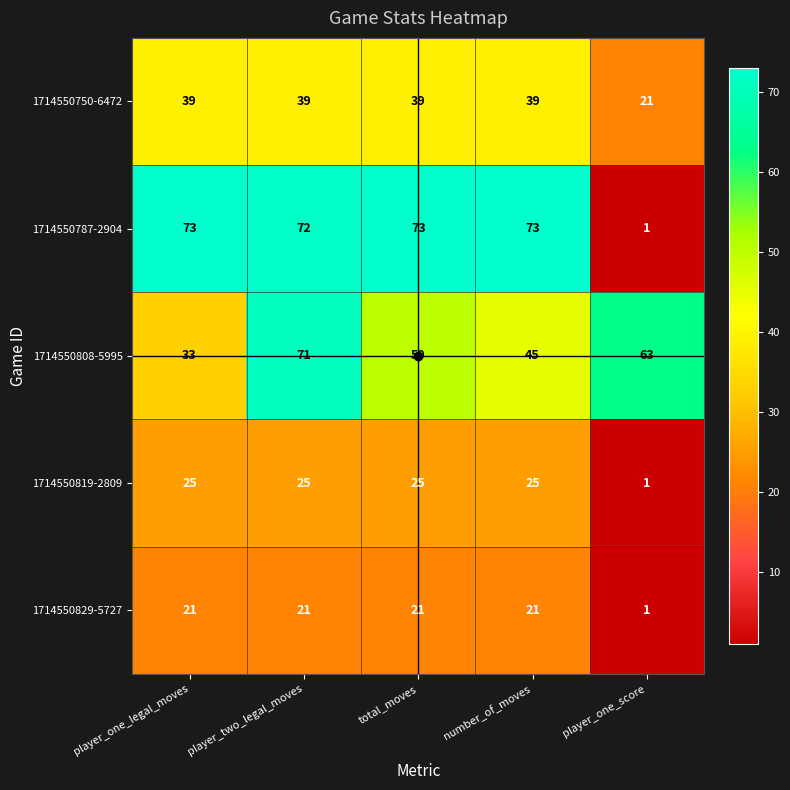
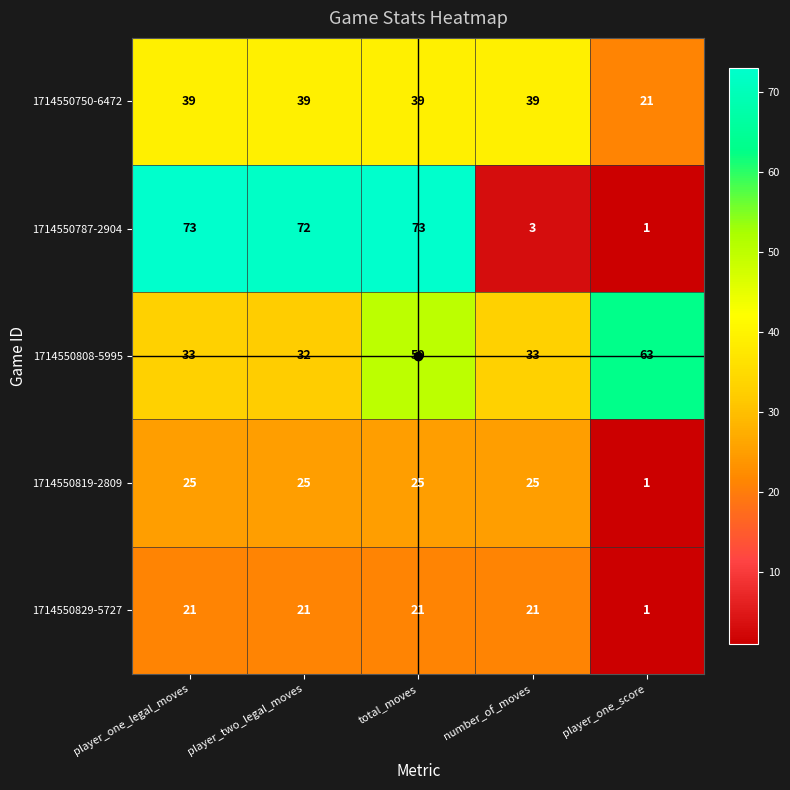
  {
    "1714550750-6472": {
      "player_one_legal_moves": 39,
      "player_two_legal_moves": 39,
      "total_moves": 39,
      "number_of_moves": 39,
      "player_one_score": 21
    },
    "1714550787-2904": {
      "player_one_legal_moves": 73,
      "player_two_legal_moves": 72,
      "total_moves": 73,
-     "number_of_moves": 73,
+     "number_of_moves": 3,
      "player_one_score": 1
    },
    "1714550808-5995": {
      "player_one_legal_moves": 33,
-     "player_two_legal_moves": 71,
-     "number_of_moves": 45,
+     "player_two_legal_moves": 32,
+     "number_of_moves": 33,
      "player_one_score": 63
    },
    "1714550819-2809": {
      "player_one_legal_moves": 25,
      "player_two_legal_moves": 25,
      "total_moves": 25,
      "number_of_moves": 25,
      "player_one_score": 1
    },
    "1714550829-5727": {
      "player_one_legal_moves": 21,
      "player_two_legal_moves": 21,
      "total_moves": 21,
      "number_of_moves": 21,
      "player_one_score": 1
    }
  }
